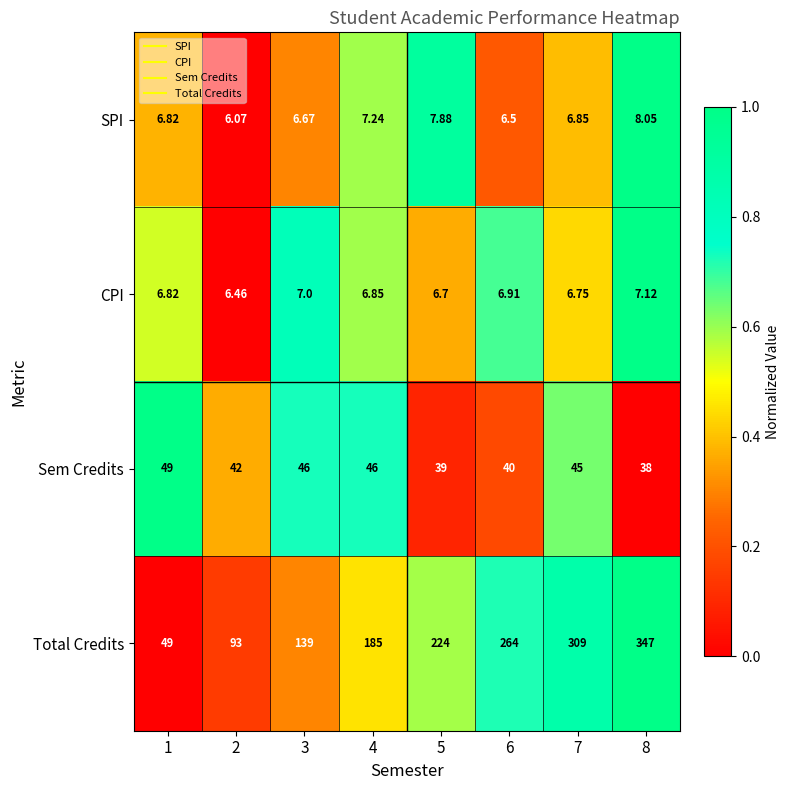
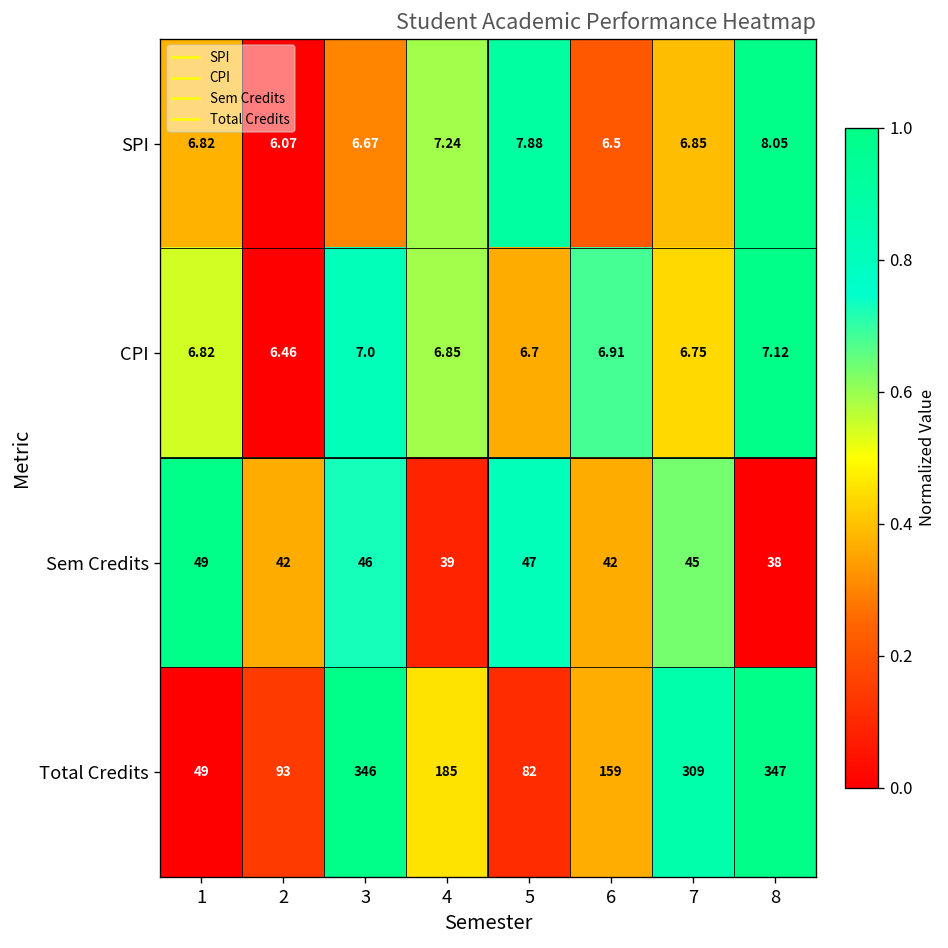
  {
    "SPI": {
      "1": 6.82,
      "2": 6.07,
      "3": 6.67,
      "4": 7.24,
      "5": 7.88,
      "6": 6.5,
      "7": 6.85,
      "8": 8.05
    },
    "CPI": {
      "1": 6.82,
      "2": 6.46,
      "3": 7.0,
      "4": 6.85,
      "5": 6.7,
      "6": 6.91,
      "7": 6.75,
      "8": 7.12
    },
    "Sem Credits": {
      "1": 49,
      "2": 42,
      "3": 46,
-     "4": 46,
-     "5": 39,
-     "6": 40,
+     "4": 39,
+     "5": 47,
+     "6": 42,
      "7": 45,
      "8": 38
    },
    "Total Credits": {
      "1": 49,
      "2": 93,
-     "3": 139,
+     "3": 346,
      "4": 185,
-     "5": 224,
-     "6": 264,
+     "5": 82,
+     "6": 159,
      "7": 309,
      "8": 347
    }
  }
